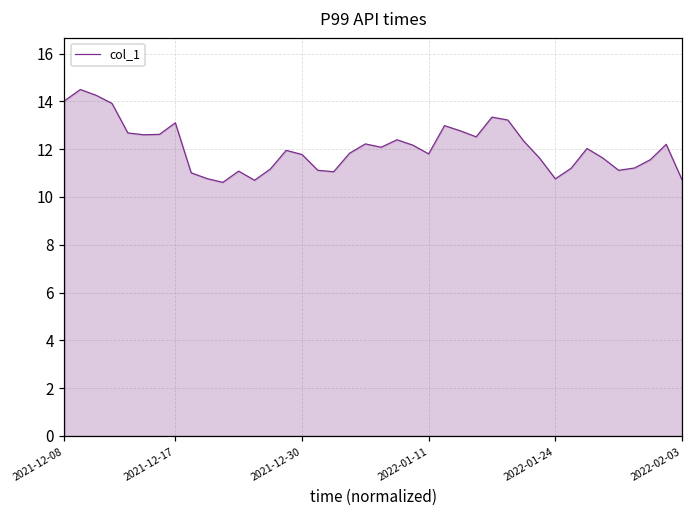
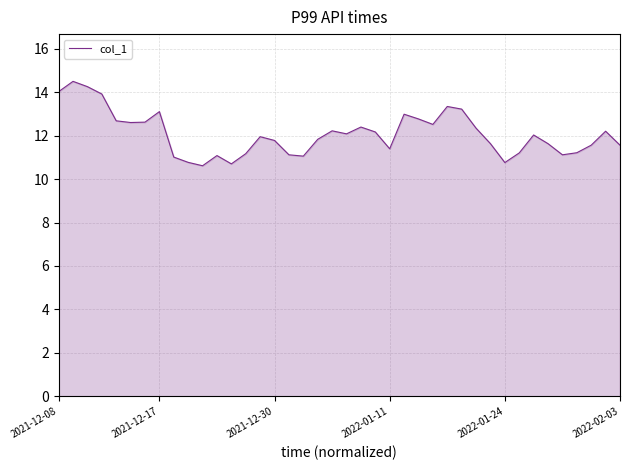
  {
    "2021-12-08": 14.0,
    "2021-12-17": 13.1,
    "2021-12-30": 11.8,
-   "2022-01-11": 11.8,
+   "2022-01-11": 11.4,
    "2022-01-24": 10.8,
-   "2022-02-03": 10.7
+   "2022-02-03": 11.6
  }
